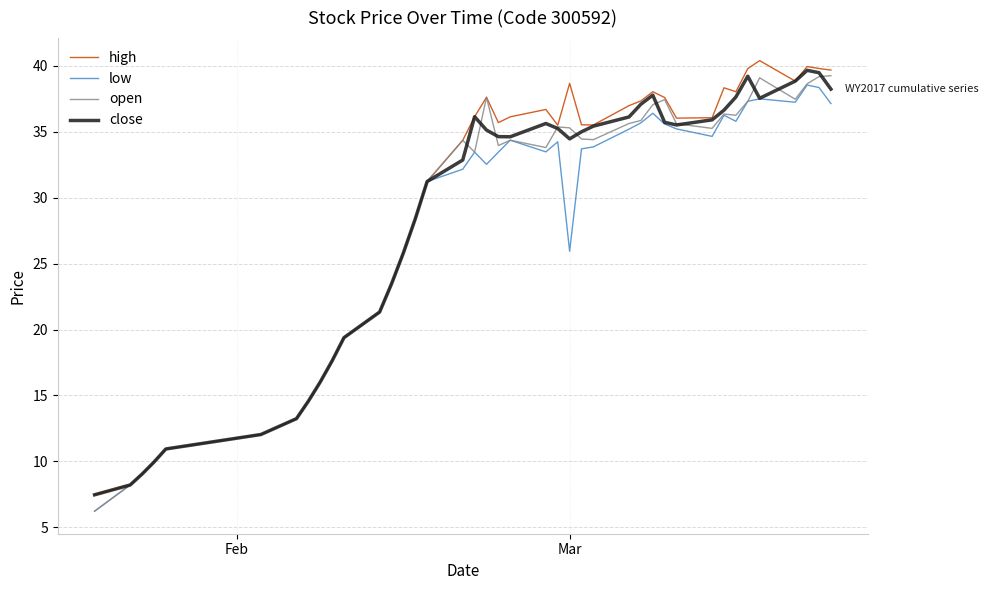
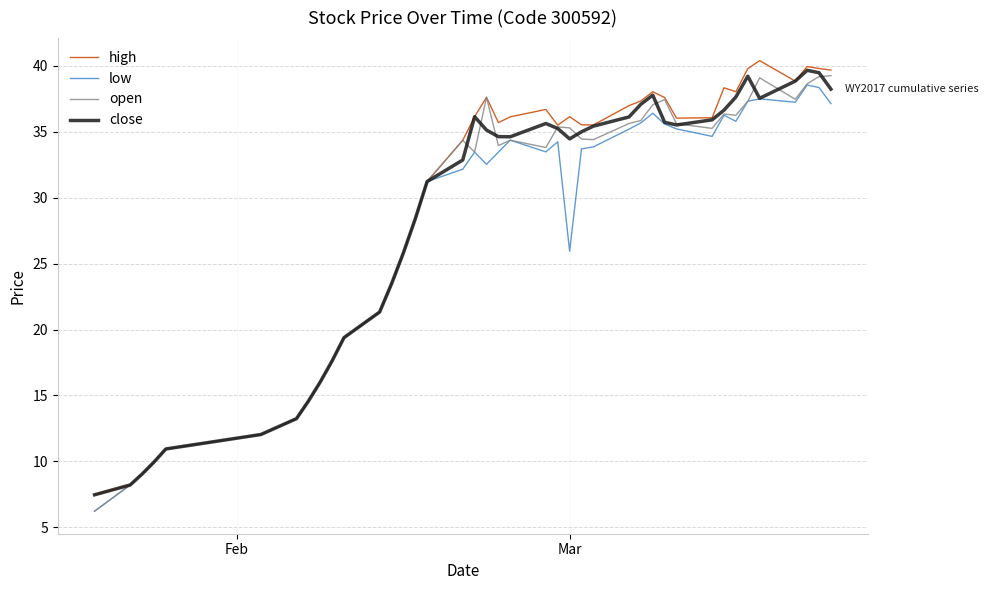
  {
    "high": {
-     "Mar": 38.7
+     "Mar": 36.1
    },
    "low": {
      "Mar": 25.9
    },
    "open": {
      "Mar": 35.3
    },
    "close": {
      "Mar": 34.5
    }
  }
